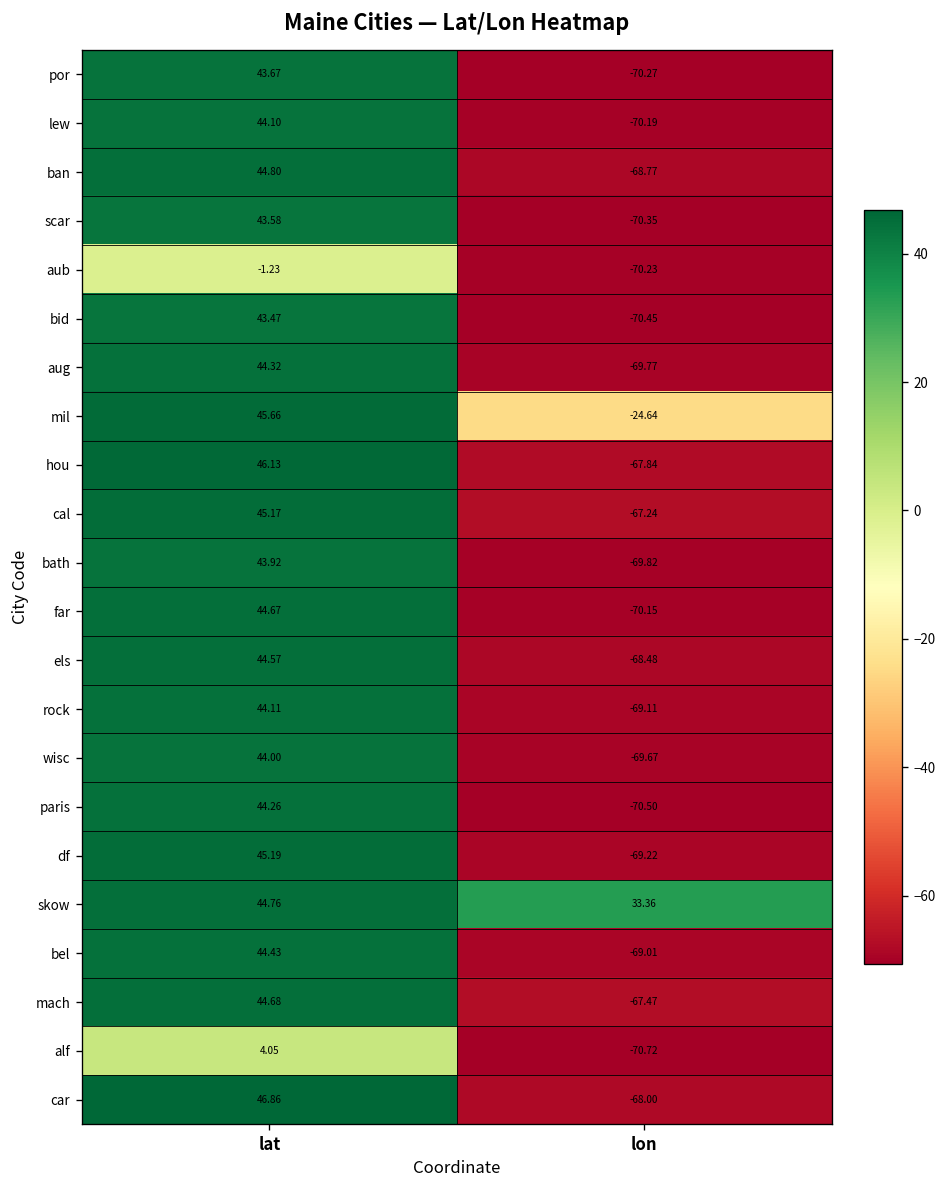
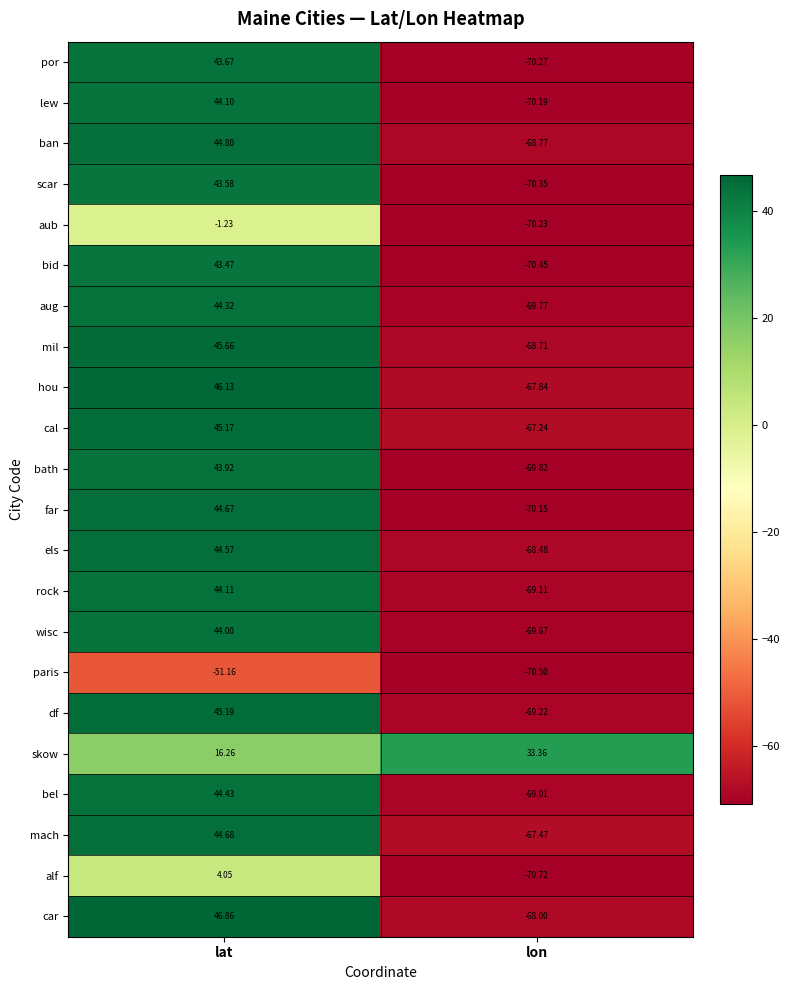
  {
    "por": {
      "lat": 43.67,
      "lon": -70.27
    },
    "lew": {
      "lat": 44.10,
      "lon": -70.19
    },
    "ban": {
      "lat": 44.80,
      "lon": -68.77
    },
    "scar": {
      "lat": 43.58,
      "lon": -70.35
    },
    "aub": {
      "lat": -1.23,
      "lon": -70.23
    },
    "bid": {
      "lat": 43.47,
      "lon": -70.45
    },
    "aug": {
      "lat": 44.32,
      "lon": -69.77
    },
    "mil": {
      "lat": 45.66,
-     "lon": -24.64
+     "lon": -68.71
    },
    "hou": {
      "lat": 46.13,
      "lon": -67.84
    },
    "cal": {
      "lat": 45.17,
      "lon": -67.24
    },
    "bath": {
      "lat": 43.92,
      "lon": -69.82
    },
    "far": {
      "lat": 44.67,
      "lon": -70.15
    },
    "els": {
      "lat": 44.57,
      "lon": -68.48
    },
    "rock": {
      "lat": 44.11,
      "lon": -69.11
    },
    "wisc": {
      "lat": 44.00,
      "lon": -69.67
    },
    "paris": {
-     "lat": 44.26,
+     "lat": -51.16,
      "lon": -70.50
    },
    "df": {
      "lat": 45.19,
      "lon": -69.22
    },
    "skow": {
-     "lat": 44.76,
+     "lat": 16.26,
      "lon": 33.36
    },
    "bel": {
      "lat": 44.43,
      "lon": -69.01
    },
    "mach": {
      "lat": 44.68,
      "lon": -67.47
    },
    "alf": {
      "lat": 4.05,
      "lon": -70.72
    },
    "car": {
      "lat": 46.86,
      "lon": -68.00
    }
  }
